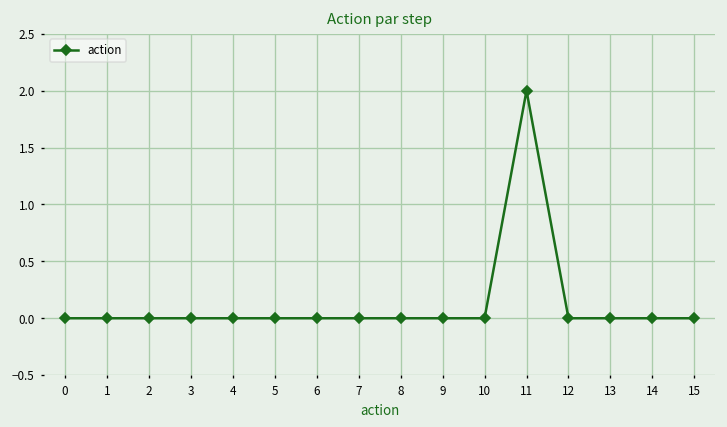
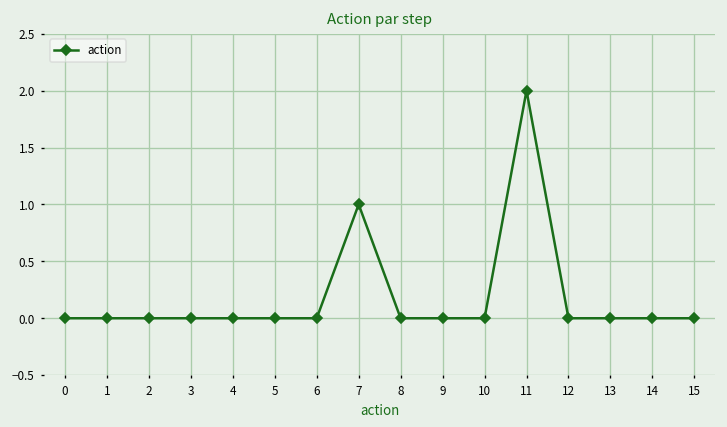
  {
    "0": 0,
    "1": 0,
    "2": 0,
    "3": 0,
    "4": 0,
    "5": 0,
    "6": 0,
-   "7": 0,
+   "7": 1,
    "8": 0,
    "9": 0,
    "10": 0,
    "11": 2,
    "12": 0,
    "13": 0,
    "14": 0,
    "15": 0
  }
